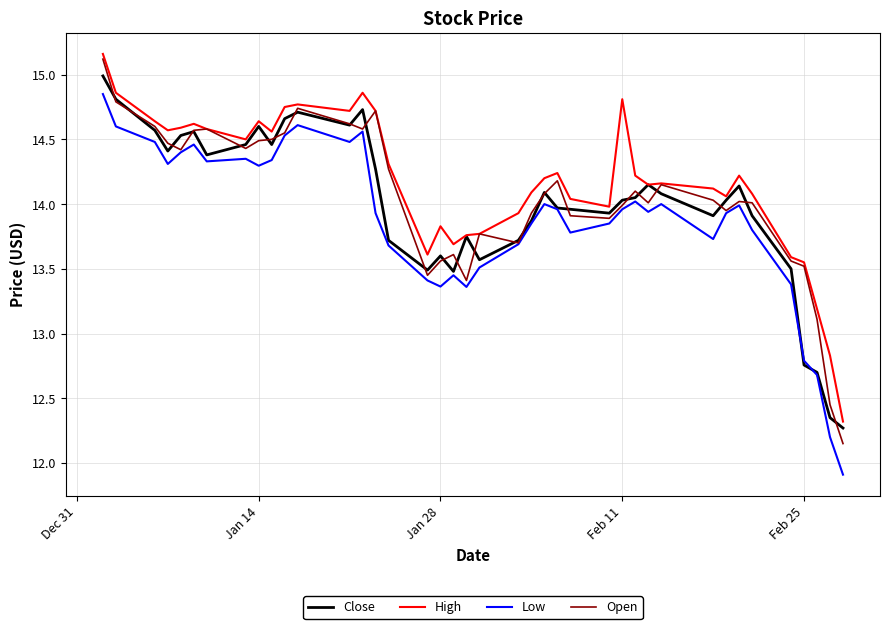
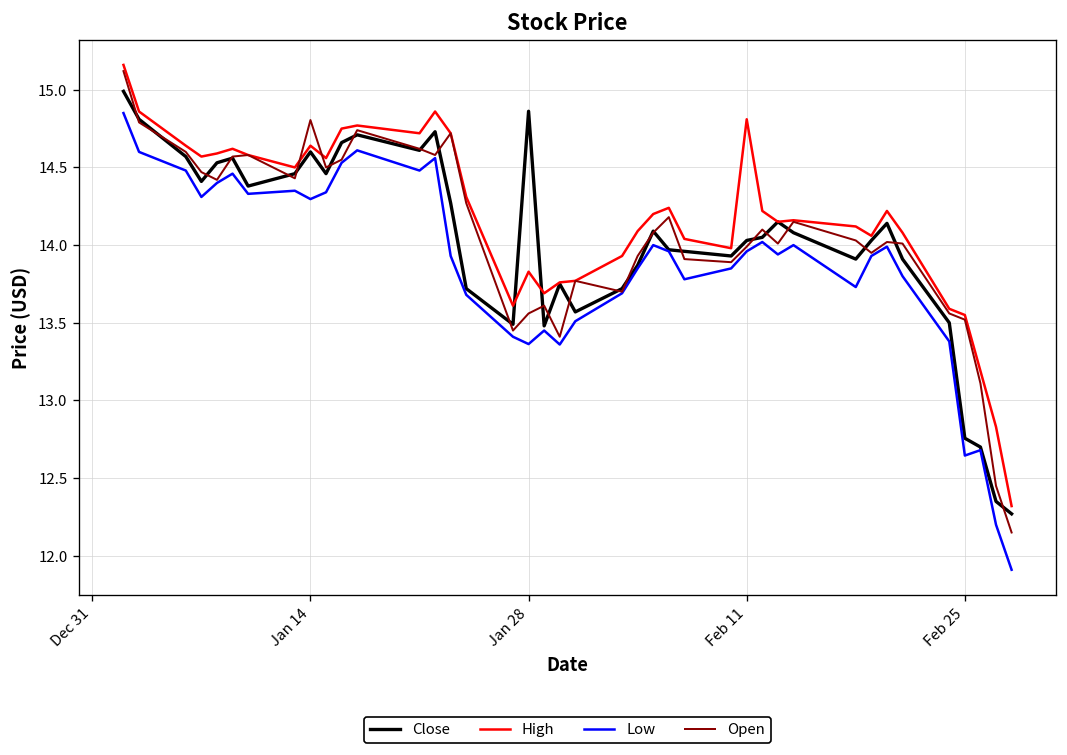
  {
    "Close": {
      "Jan 14": 14.60,
-     "Jan 28": 13.60,
+     "Jan 28": 14.86,
      "Feb 11": 14.03,
      "Feb 25": 12.76
    },
    "High": {
      "Jan 14": 14.64,
      "Jan 28": 13.83,
      "Feb 11": 14.81,
      "Feb 25": 13.55
    },
    "Low": {
      "Jan 14": 14.30,
      "Jan 28": 13.36,
      "Feb 11": 13.96,
-     "Feb 25": 12.79
+     "Feb 25": 12.65
    },
    "Open": {
-     "Jan 14": 14.49,
+     "Jan 14": 14.81,
      "Jan 28": 13.56,
      "Feb 11": 13.99,
      "Feb 25": 13.52
    }
  }
